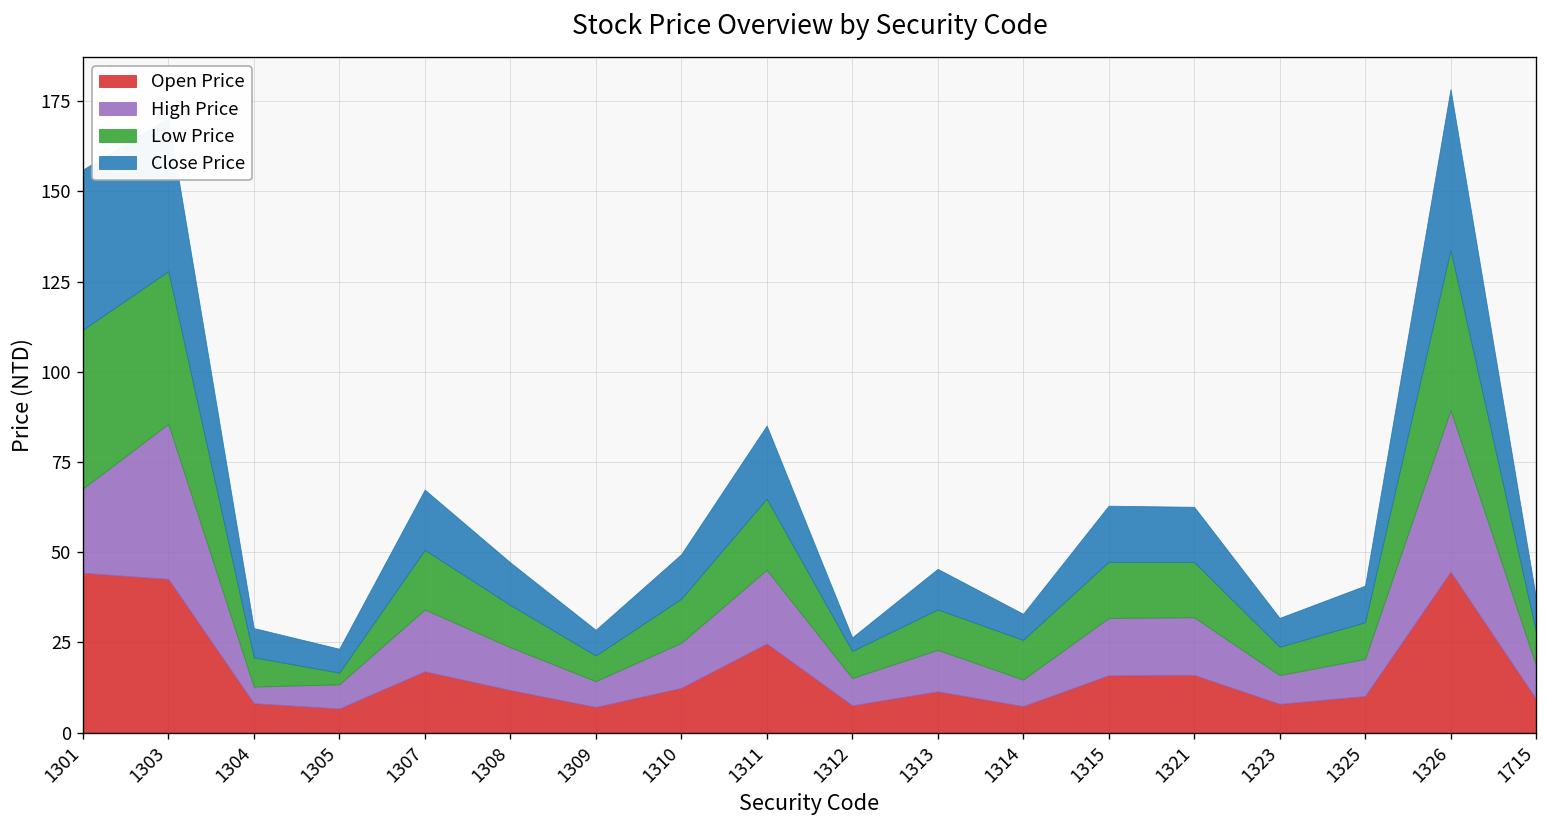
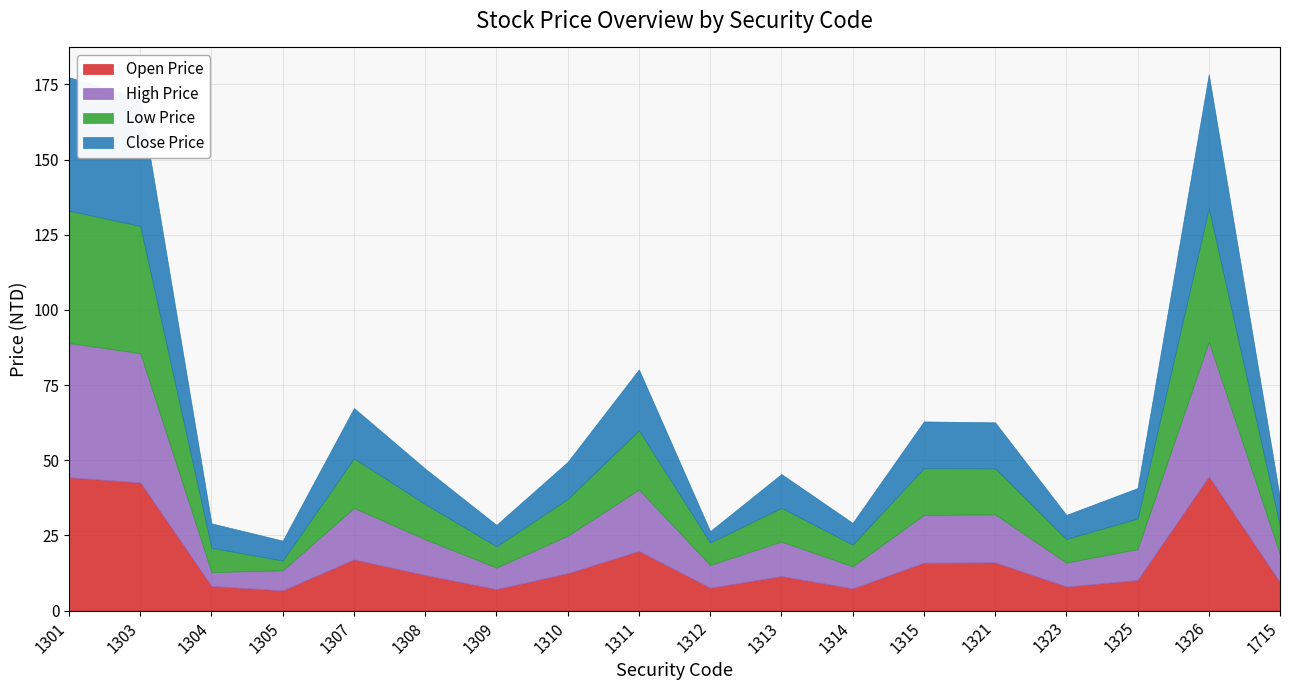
  {
    "Open Price": {
      "1301": 44,
      "1303": 43,
      "1304": 8,
      "1305": 7,
      "1307": 17,
      "1308": 12,
      "1309": 7,
      "1310": 12,
-     "1311": 25,
+     "1311": 20,
      "1312": 8,
      "1313": 11,
      "1314": 7,
      "1315": 16,
      "1321": 16,
      "1323": 8,
      "1325": 10,
      "1326": 45,
      "1715": 9
    },
    "High Price": {
-     "1301": 23,
+     "1301": 45,
      "1303": 43,
      "1304": 5,
      "1305": 7,
      "1307": 17,
      "1308": 12,
      "1309": 7,
      "1310": 12,
      "1311": 20,
      "1312": 8,
      "1313": 12,
      "1314": 7,
      "1315": 16,
      "1321": 16,
      "1323": 8,
      "1325": 10,
      "1326": 45,
      "1715": 9
    },
    "Low Price": {
      "1301": 44,
      "1303": 42,
      "1304": 8,
      "1305": 3,
      "1307": 17,
      "1308": 12,
      "1309": 7,
      "1310": 12,
      "1311": 20,
      "1312": 7,
      "1313": 11,
-     "1314": 11,
+     "1314": 7,
      "1315": 16,
      "1321": 15,
      "1323": 8,
      "1325": 10,
      "1326": 44,
      "1715": 9
    },
    "Close Price": {
      "1301": 44,
      "1304": 8,
      "1305": 7,
      "1307": 17,
      "1308": 12,
      "1309": 7,
      "1310": 12,
      "1311": 20,
      "1312": 4,
      "1313": 11,
      "1314": 7,
      "1315": 16,
      "1321": 15,
      "1323": 8,
      "1325": 10,
      "1326": 45,
      "1715": 9
    }
  }
